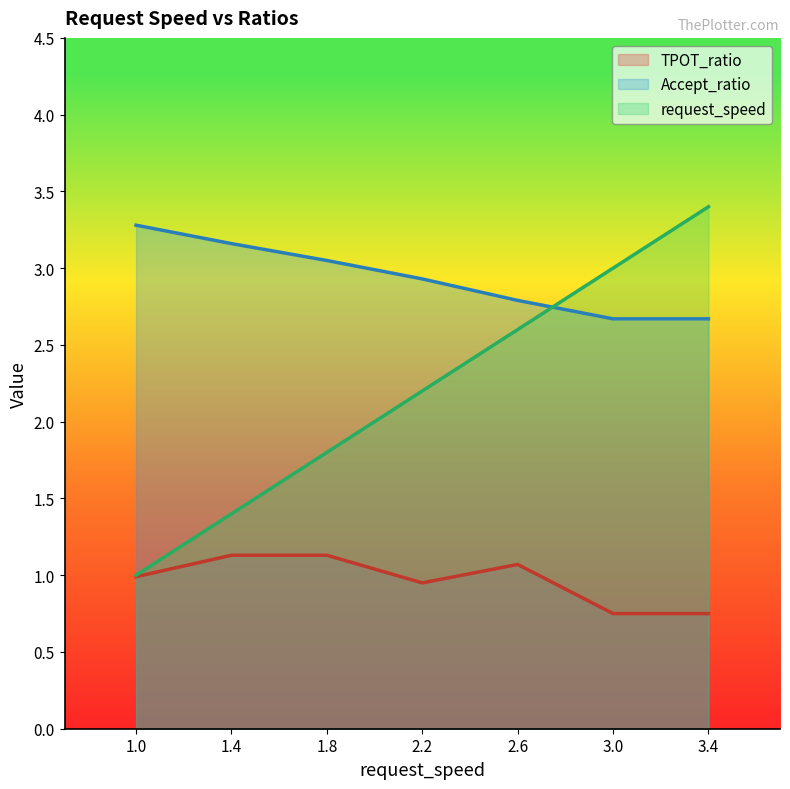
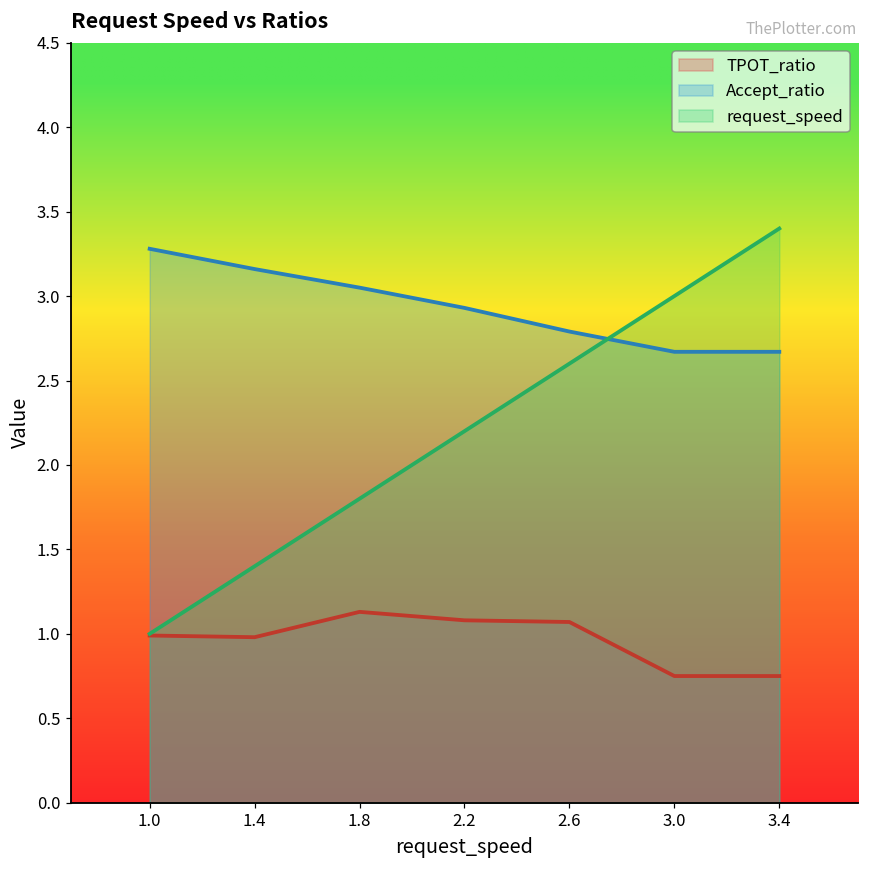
  {
    "TPOT_ratio": {
-     "1.4": 1.13,
+     "1.4": 0.98,
      "1.8": 1.13,
-     "2.2": 0.95,
+     "2.2": 1.08,
      "2.6": 1.07,
      "3.0": 0.75,
      "3.4": 0.75
    }
  }
